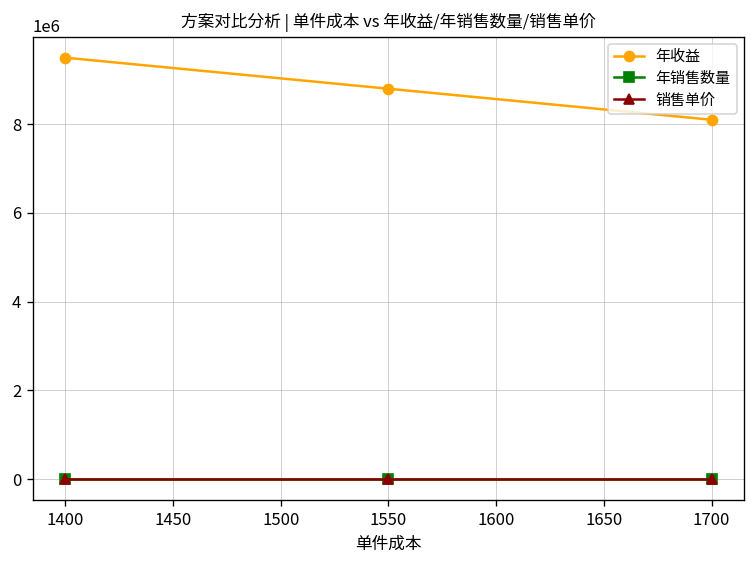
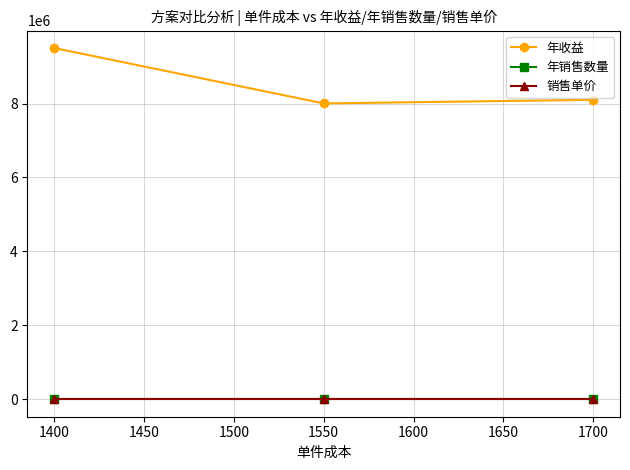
  {
    "年收益": {
      "1400": 9500000,
-     "1550": 8800000,
+     "1550": 8000000,
      "1700": 8100000
    },
    "销售单价": {
      "1400": 0,
      "1550": 0,
      "1700": 0
    }
  }
